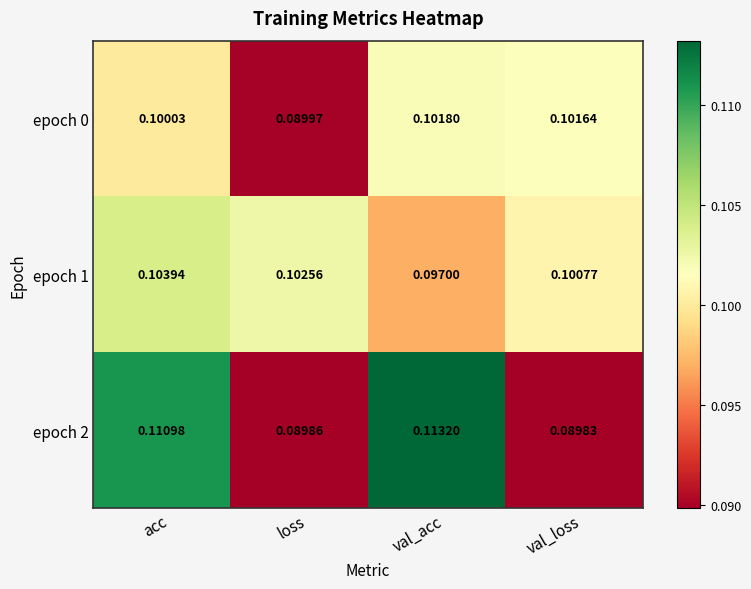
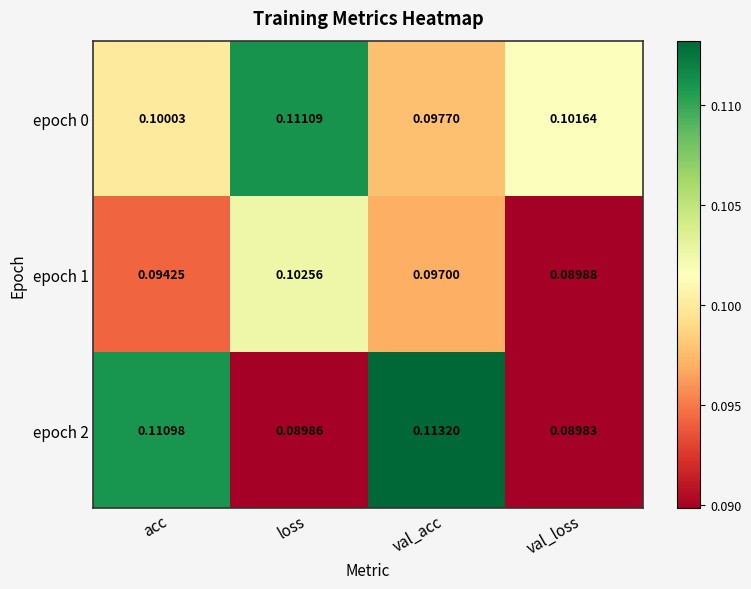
  {
    "epoch 0": {
      "acc": 0.10003,
-     "loss": 0.08997,
-     "val_acc": 0.10180,
+     "loss": 0.11109,
+     "val_acc": 0.09770,
      "val_loss": 0.10164
    },
    "epoch 1": {
-     "acc": 0.10394,
+     "acc": 0.09425,
      "loss": 0.10256,
      "val_acc": 0.09700,
-     "val_loss": 0.10077
+     "val_loss": 0.08988
    },
    "epoch 2": {
      "acc": 0.11098,
      "loss": 0.08986,
      "val_acc": 0.11320,
      "val_loss": 0.08983
    }
  }
